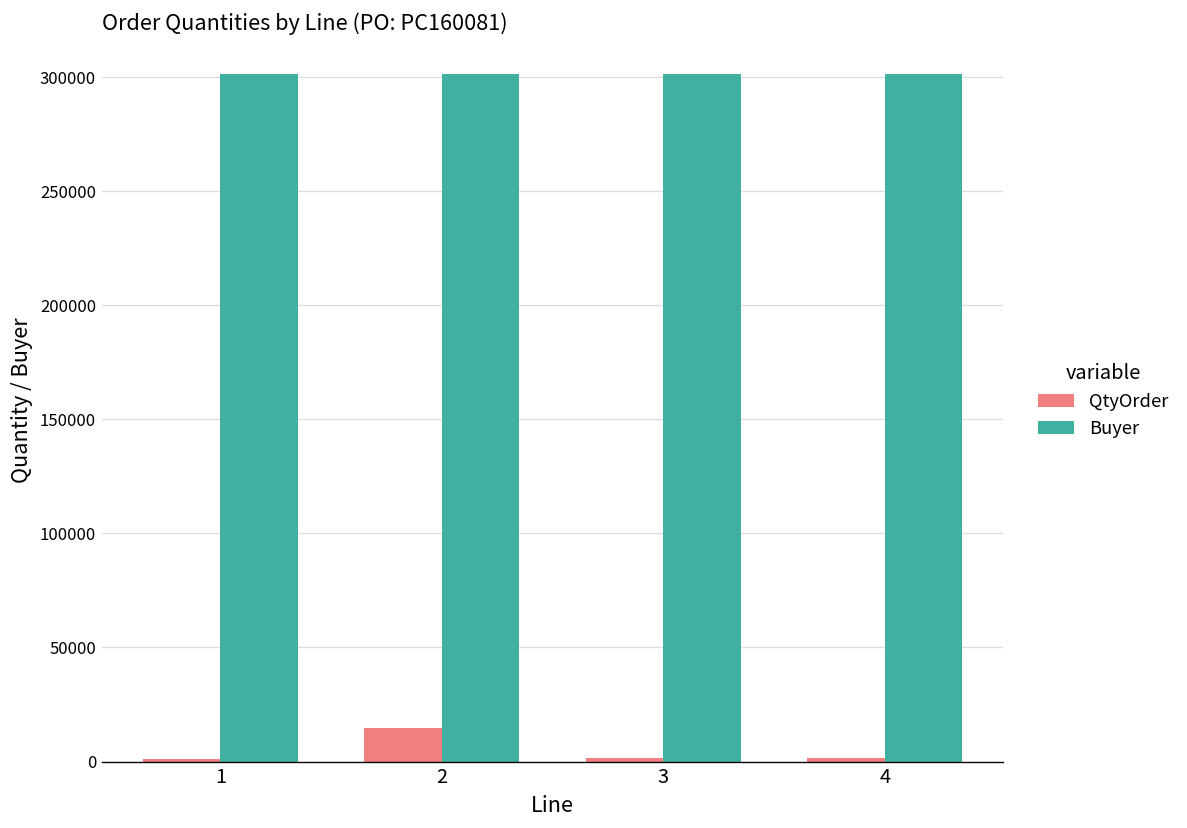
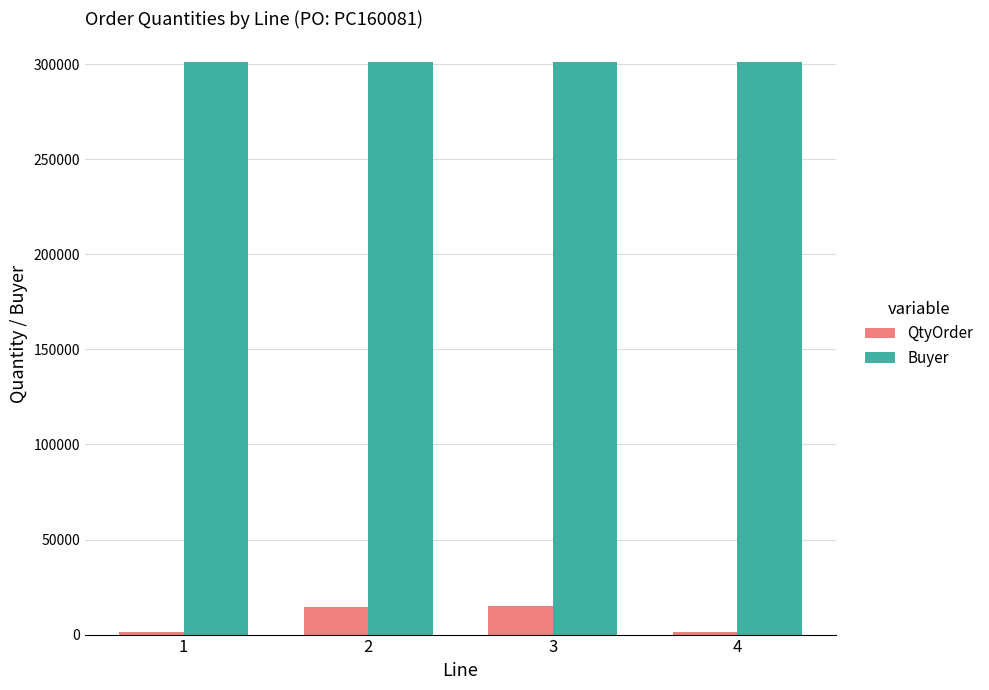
  {
    "QtyOrder": {
      "2": 15000,
-     "3": 2000,
+     "3": 15000,
      "4": 2000
    },
    "Buyer": {
      "1": 301000,
      "2": 301000,
      "3": 301000,
      "4": 301000
    }
  }
